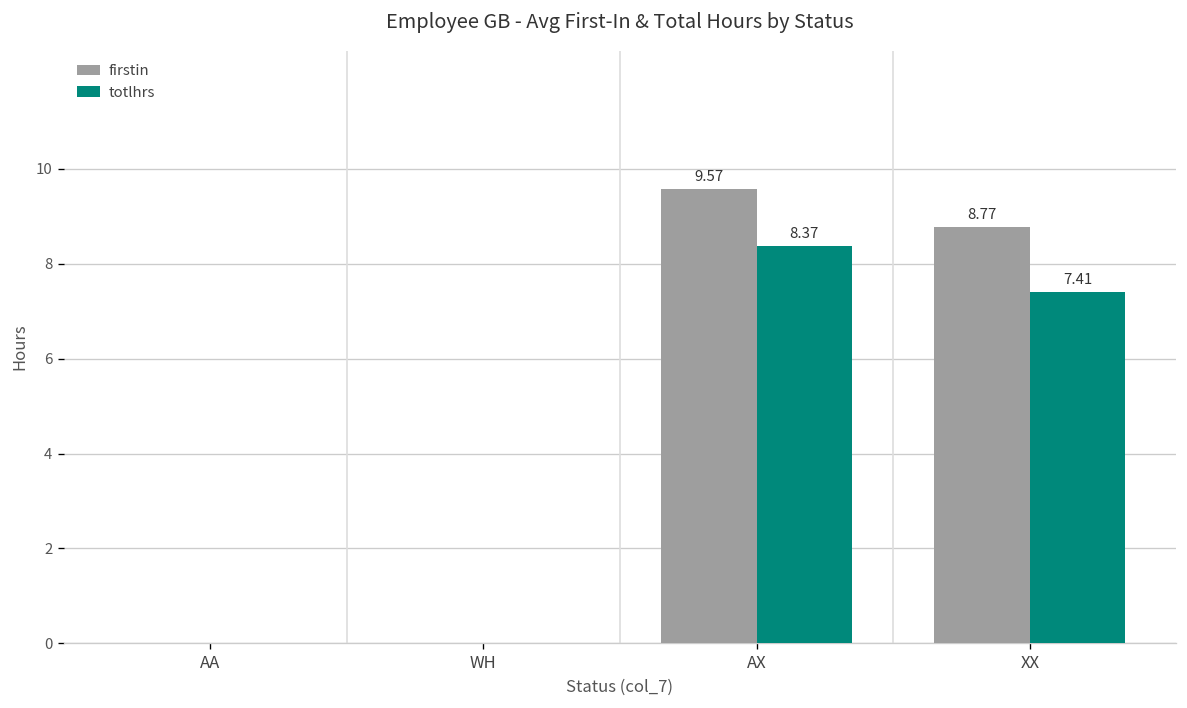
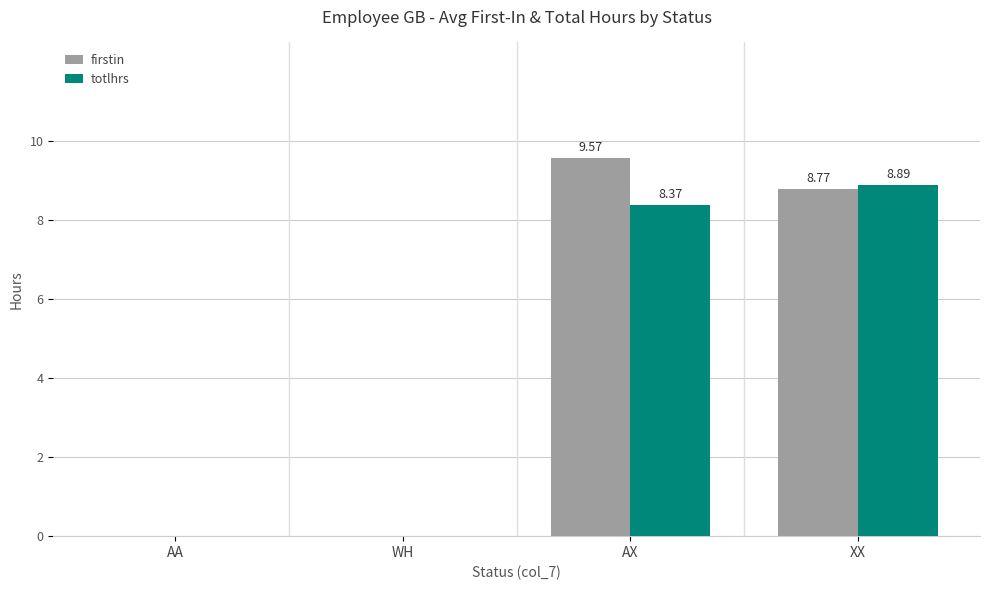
  {
    "firstin": {
      "AX": 9.57,
      "XX": 8.77
    },
    "totlhrs": {
      "AX": 8.37,
-     "XX": 7.41
+     "XX": 8.89
    }
  }
